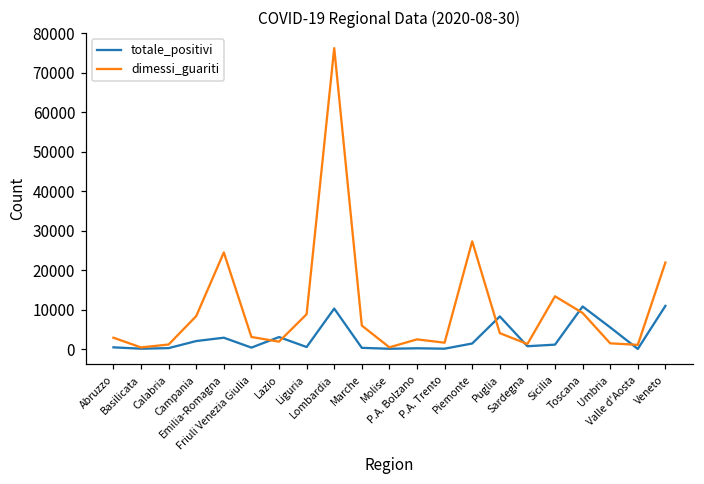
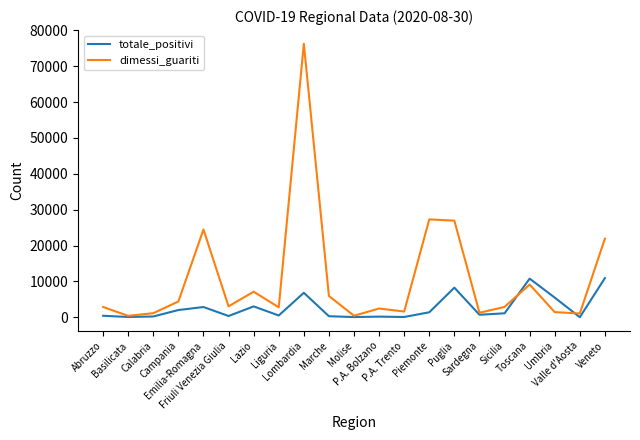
  {
    "totale_positivi": {
      "Abruzzo": 0,
      "Calabria": 0,
      "Campania": 2000,
      "Emilia-Romagna": 3000,
      "Friuli Venezia Giulia": 0,
      "Lazio": 3000,
      "Liguria": 1000,
-     "Lombardia": 10000,
+     "Lombardia": 7000,
      "Marche": 0,
      "P.A. Bolzano": 0,
      "P.A. Trento": 0,
      "Piemonte": 1000,
      "Puglia": 8000,
      "Sicilia": 1000,
      "Toscana": 11000,
      "Umbria": 5000,
      "Valle d'Aosta": 0,
      "Veneto": 11000
    },
    "dimessi_guariti": {
      "Abruzzo": 3000,
      "Calabria": 1000,
-     "Campania": 8000,
+     "Campania": 4000,
      "Emilia-Romagna": 24000,
      "Friuli Venezia Giulia": 3000,
-     "Lazio": 2000,
-     "Liguria": 9000,
+     "Lazio": 7000,
+     "Liguria": 3000,
      "Lombardia": 76000,
      "Marche": 6000,
      "P.A. Bolzano": 2000,
      "P.A. Trento": 2000,
      "Piemonte": 27000,
-     "Puglia": 4000,
-     "Sicilia": 13000,
+     "Puglia": 27000,
+     "Sicilia": 3000,
      "Toscana": 9000,
      "Umbria": 1000,
      "Valle d'Aosta": 1000,
      "Veneto": 22000
    }
  }
